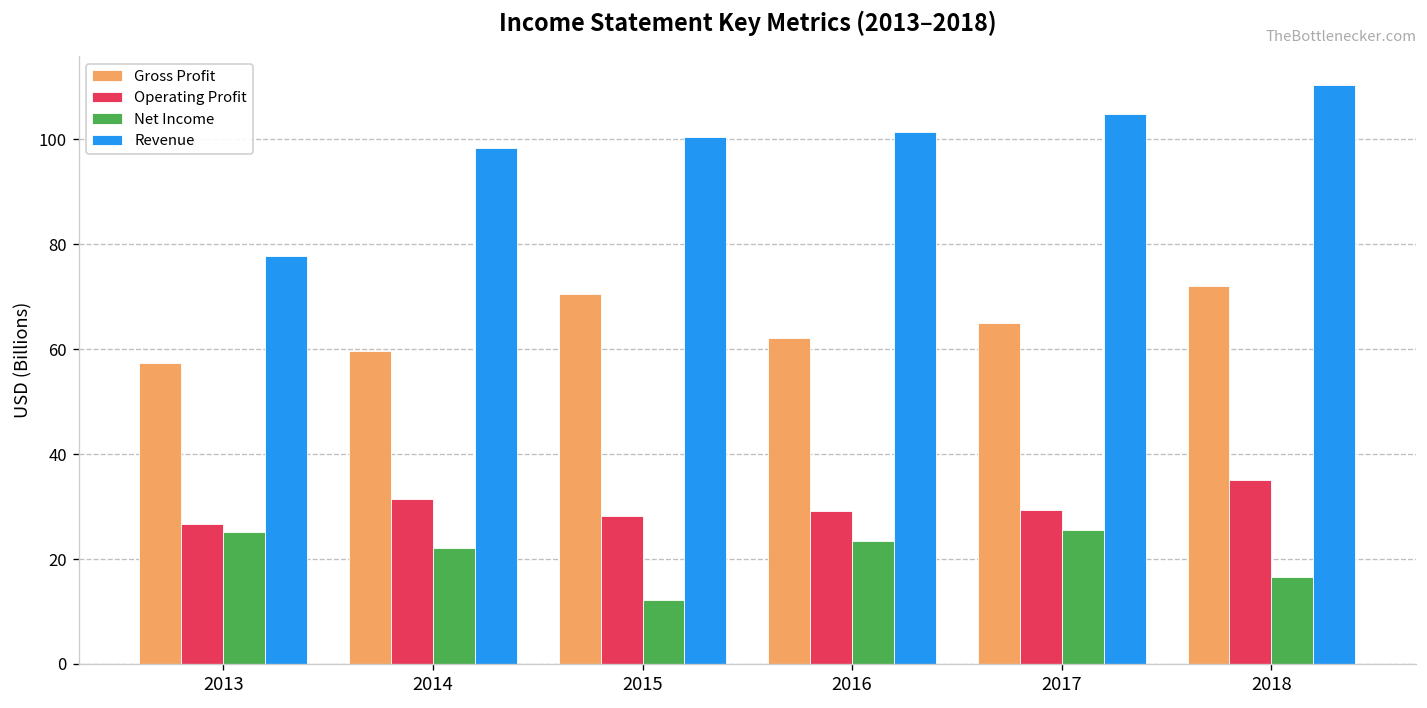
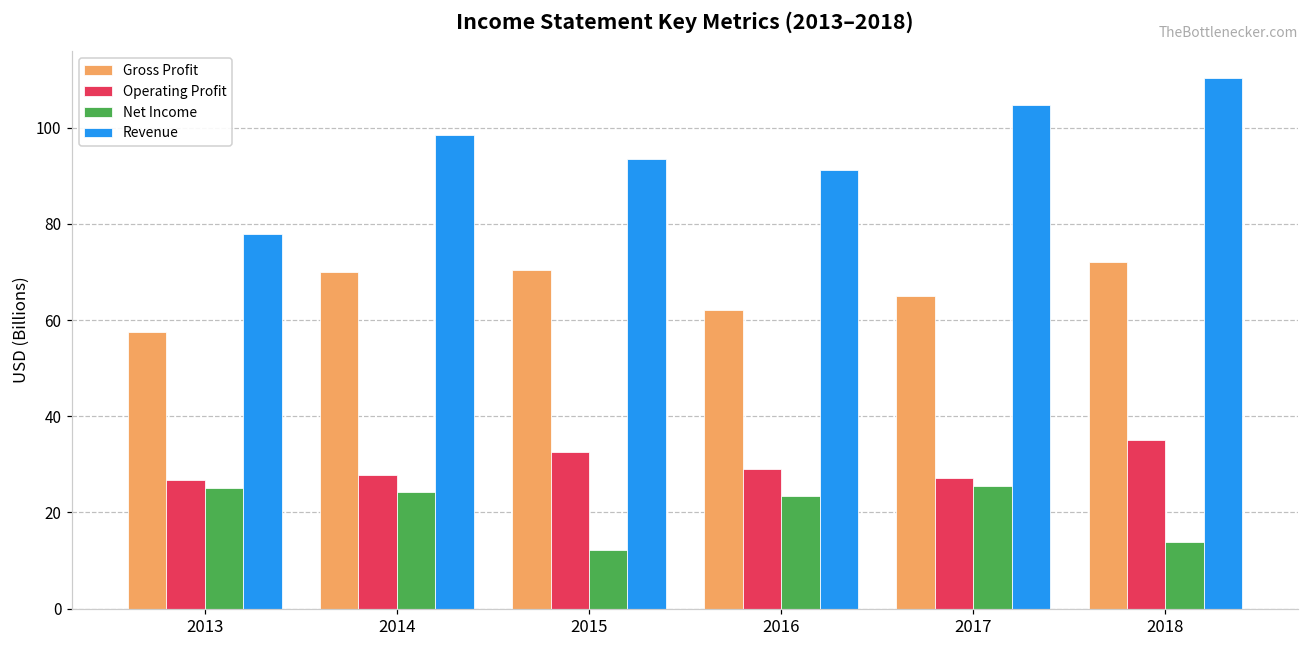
  {
    "Gross Profit": {
      "2013": 57,
-     "2014": 60,
+     "2014": 70,
      "2015": 70,
      "2016": 62,
      "2017": 65,
      "2018": 72
    },
    "Operating Profit": {
      "2013": 27,
-     "2014": 32,
-     "2015": 28,
+     "2014": 28,
+     "2015": 33,
      "2016": 29,
-     "2017": 29,
+     "2017": 27,
      "2018": 35
    },
    "Net Income": {
      "2013": 25,
-     "2014": 22,
+     "2014": 24,
      "2015": 12,
      "2016": 24,
      "2017": 25,
-     "2018": 17
+     "2018": 14
    },
    "Revenue": {
      "2013": 78,
      "2014": 98,
-     "2015": 101,
-     "2016": 101,
+     "2015": 94,
+     "2016": 91,
      "2017": 105,
      "2018": 110
    }
  }
